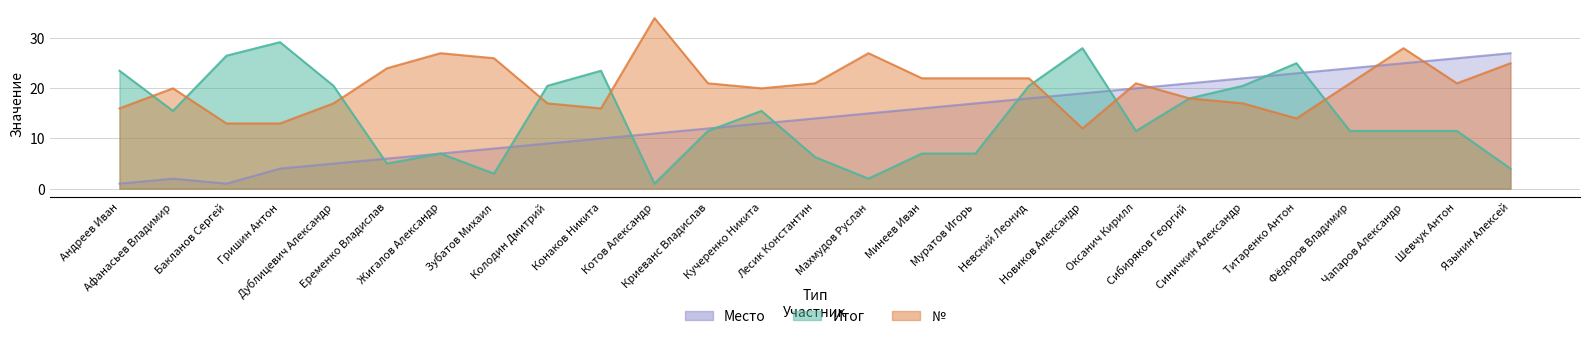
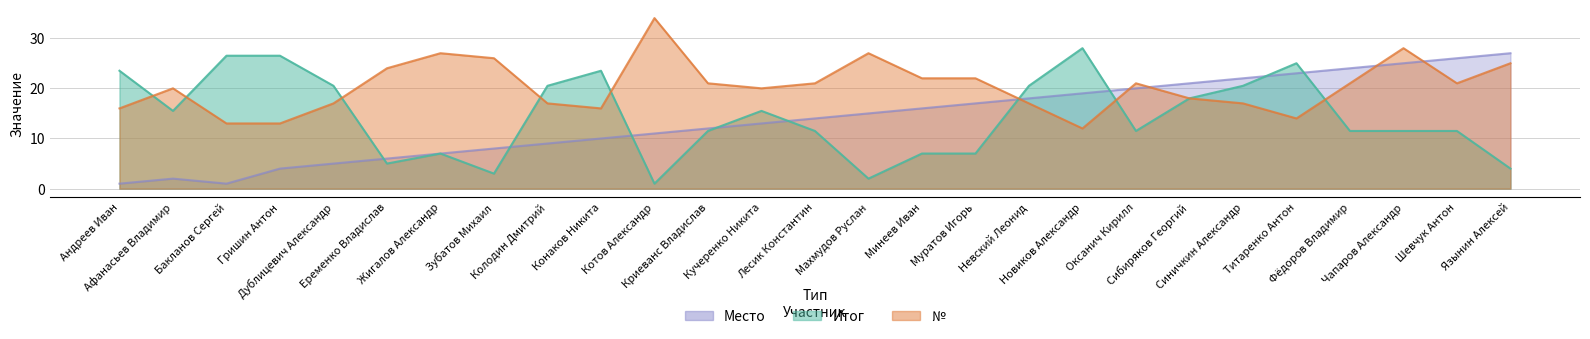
  {
    "Место": {
      "Андреев Иван": 1,
      "Афанасьев Владимир": 2,
      "Бакланов Сергей": 1,
      "Гришин Антон": 4,
      "Дублицевич Александр": 5,
      "Еременко Владислав": 6,
      "Зубатов Михаил": 8,
      "Колодин Дмитрий": 9,
      "Конаков Никита": 10,
      "Котов Александр": 11,
      "Кучеренко Никита": 13,
      "Лесик Константин": 14,
      "Махмудов Руслан": 15,
      "Минеев Иван": 16,
      "Муратов Игорь": 17,
      "Невский Леонид": 18,
      "Новиков Александр": 19,
      "Оксанич Кирилл": 20,
      "Сибиряков Георгий": 21,
      "Синичкин Александр": 22,
      "Титаренко Антон": 23,
      "Фёдоров Владимир": 24,
      "Чапаров Александр": 25,
      "Шевчук Антон": 26,
      "Язынин Алексей": 27
    },
    "Итог": {
      "Андреев Иван": 24,
      "Афанасьев Владимир": 16,
      "Бакланов Сергей": 27,
-     "Гришин Антон": 29,
+     "Гришин Антон": 27,
      "Дублицевич Александр": 21,
      "Еременко Владислав": 5,
      "Зубатов Михаил": 3,
      "Колодин Дмитрий": 21,
      "Конаков Никита": 24,
      "Котов Александр": 1,
      "Кучеренко Никита": 16,
-     "Лесик Константин": 6,
+     "Лесик Константин": 12,
      "Махмудов Руслан": 2,
      "Минеев Иван": 7,
      "Муратов Игорь": 7,
      "Невский Леонид": 21,
      "Новиков Александр": 28,
      "Оксанич Кирилл": 12,
      "Синичкин Александр": 21,
      "Титаренко Антон": 25,
      "Фёдоров Владимир": 12,
      "Чапаров Александр": 12,
      "Шевчук Антон": 12,
      "Язынин Алексей": 4
    },
    "№": {
      "Андреев Иван": 16,
      "Афанасьев Владимир": 20,
      "Бакланов Сергей": 13,
      "Гришин Антон": 13,
      "Дублицевич Александр": 17,
      "Еременко Владислав": 24,
      "Жигалов Александр": 27,
      "Зубатов Михаил": 26,
      "Колодин Дмитрий": 17,
      "Конаков Никита": 16,
      "Котов Александр": 34,
      "Криеванс Владислав": 21,
      "Кучеренко Никита": 20,
      "Лесик Константин": 21,
      "Махмудов Руслан": 27,
      "Минеев Иван": 22,
      "Муратов Игорь": 22,
-     "Невский Леонид": 22,
+     "Невский Леонид": 17,
      "Новиков Александр": 12,
      "Оксанич Кирилл": 21,
      "Синичкин Александр": 17,
      "Титаренко Антон": 14,
      "Фёдоров Владимир": 21,
      "Чапаров Александр": 28,
      "Шевчук Антон": 21,
      "Язынин Алексей": 25
    }
  }
